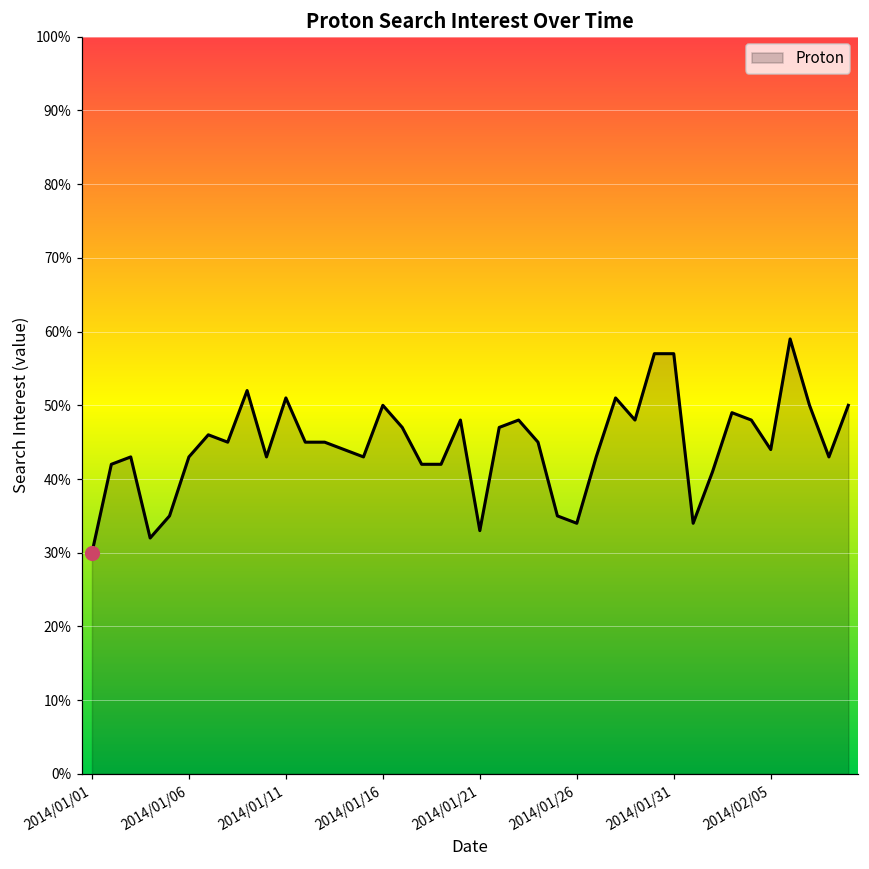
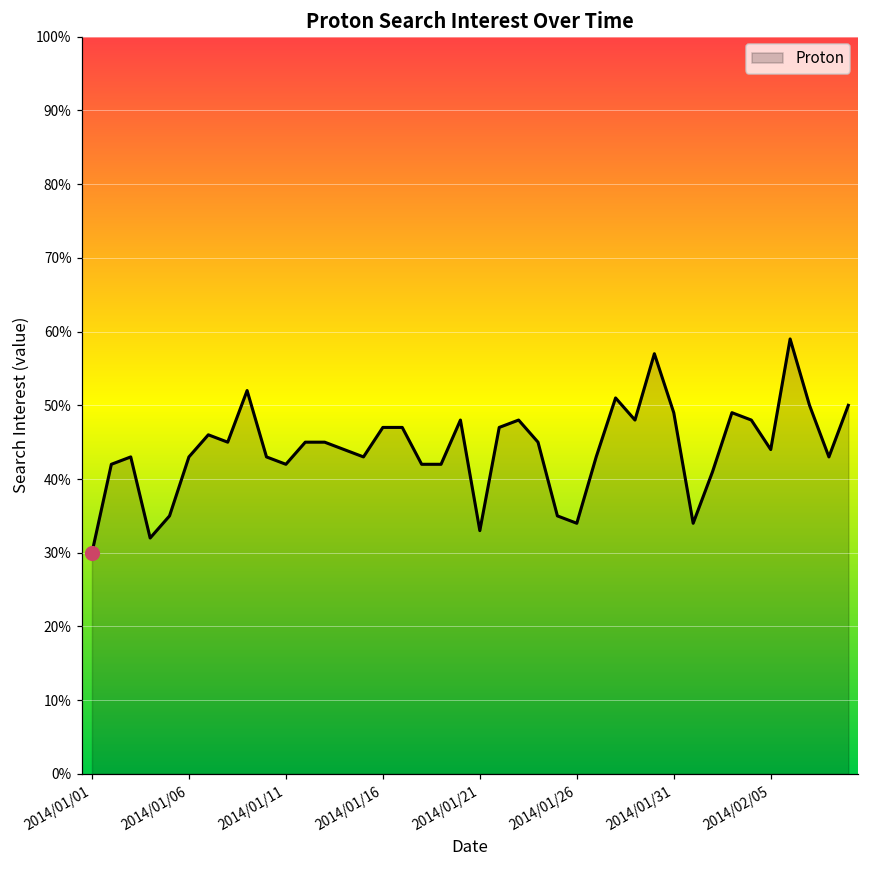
  {
    "Proton": {
      "2014/01/06": "43%",
-     "2014/01/11": "51%",
-     "2014/01/16": "50%",
+     "2014/01/11": "42%",
+     "2014/01/16": "47%",
      "2014/01/21": "33%",
      "2014/01/26": "34%",
-     "2014/01/31": "57%",
+     "2014/01/31": "49%",
      "2014/02/05": "44%"
    }
  }
